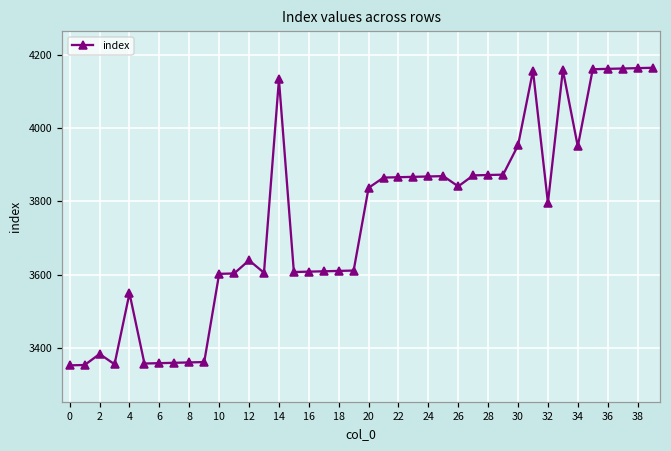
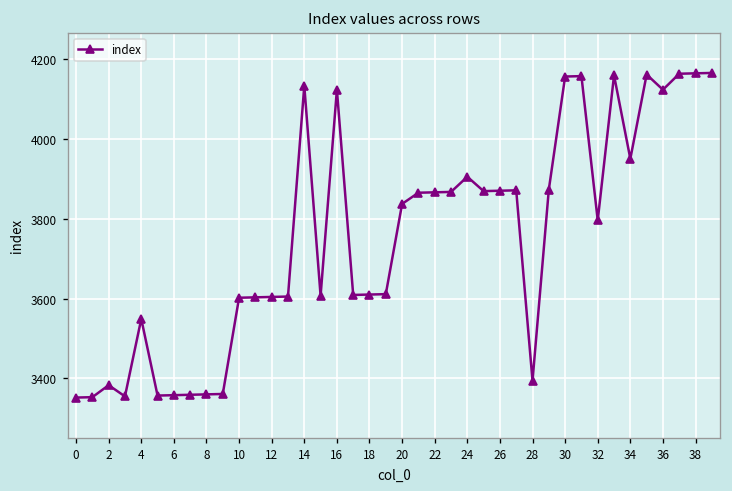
  {
    "0": 3350,
    "2": 3380,
    "4": 3550,
    "6": 3360,
    "8": 3360,
    "10": 3600,
-   "12": 3640,
+   "12": 3600,
    "14": 4130,
-   "16": 3610,
+   "16": 4120,
    "18": 3610,
    "20": 3840,
    "22": 3870,
-   "24": 3870,
-   "26": 3840,
-   "28": 3870,
-   "30": 3950,
+   "24": 3910,
+   "26": 3870,
+   "28": 3390,
+   "30": 4160,
    "32": 3800,
    "34": 3950,
-   "36": 4160,
+   "36": 4120,
    "38": 4160
  }
